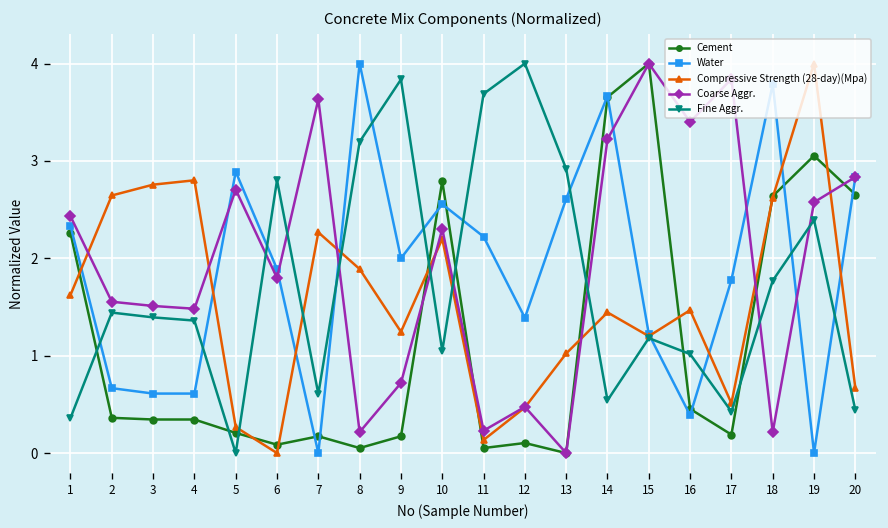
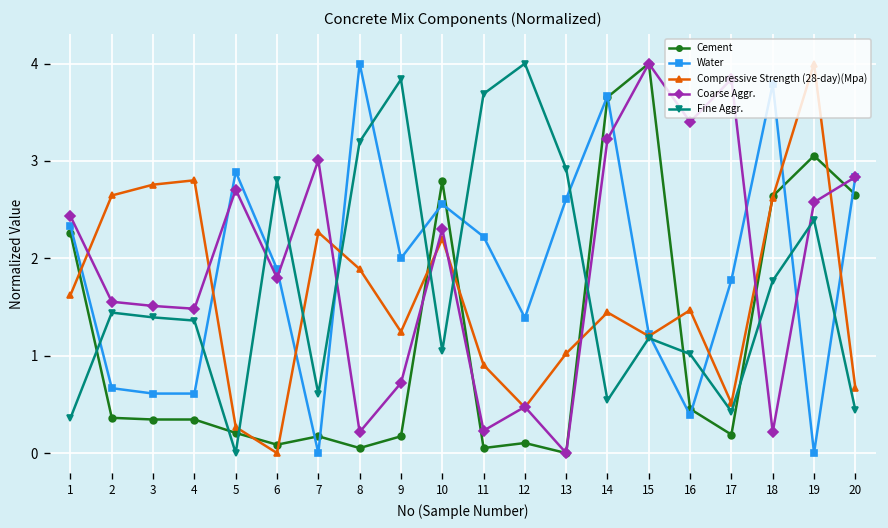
  {
    "Cement": {
      "1": 2.3,
      "2": 0.4,
      "3": 0.3,
      "4": 0.3,
      "5": 0.2,
      "6": 0.1,
      "7": 0.2,
      "8": 0.1,
      "9": 0.2,
      "10": 2.8,
      "11": 0.1,
      "12": 0.1,
      "16": 0.5,
      "17": 0.2,
      "19": 3.1,
      "20": 2.7
    },
    "Water": {
      "1": 2.3,
      "2": 0.7,
      "3": 0.6,
      "4": 0.6,
      "5": 2.9,
      "6": 1.9,
      "7": 0.0,
      "8": 4.0,
      "9": 2.0,
      "10": 2.6,
      "11": 2.2,
      "12": 1.4,
      "13": 2.6,
      "16": 0.4,
      "17": 1.8,
      "19": 0.0
    },
    "Compressive Strength (28-day)(Mpa)": {
      "1": 1.6,
      "2": 2.6,
      "3": 2.8,
      "4": 2.8,
      "5": 0.3,
      "6": 0.0,
      "7": 2.3,
      "8": 1.9,
      "9": 1.2,
      "10": 2.2,
-     "11": 0.1,
+     "11": 0.9,
      "13": 1.0,
      "14": 1.4,
      "16": 1.5,
      "17": 0.5,
      "20": 0.7
    },
    "Coarse Aggr.": {
      "1": 2.4,
      "2": 1.6,
      "3": 1.5,
      "4": 1.5,
      "5": 2.7,
      "6": 1.8,
-     "7": 3.6,
+     "7": 3.0,
      "8": 0.2,
      "9": 0.7,
      "10": 2.3,
      "11": 0.2,
      "14": 3.2,
      "16": 3.4,
      "18": 0.2,
      "19": 2.6
    },
    "Fine Aggr.": {
      "1": 0.4,
      "2": 1.4,
      "3": 1.4,
      "4": 1.4,
      "5": 0.0,
      "6": 2.8,
      "7": 0.6,
      "8": 3.2,
      "9": 3.8,
      "10": 1.0,
      "11": 3.7,
      "12": 4.0,
      "13": 2.9,
      "14": 0.5,
      "16": 1.0,
      "17": 0.4,
      "18": 1.8,
      "19": 2.4,
      "20": 0.4
    }
  }
